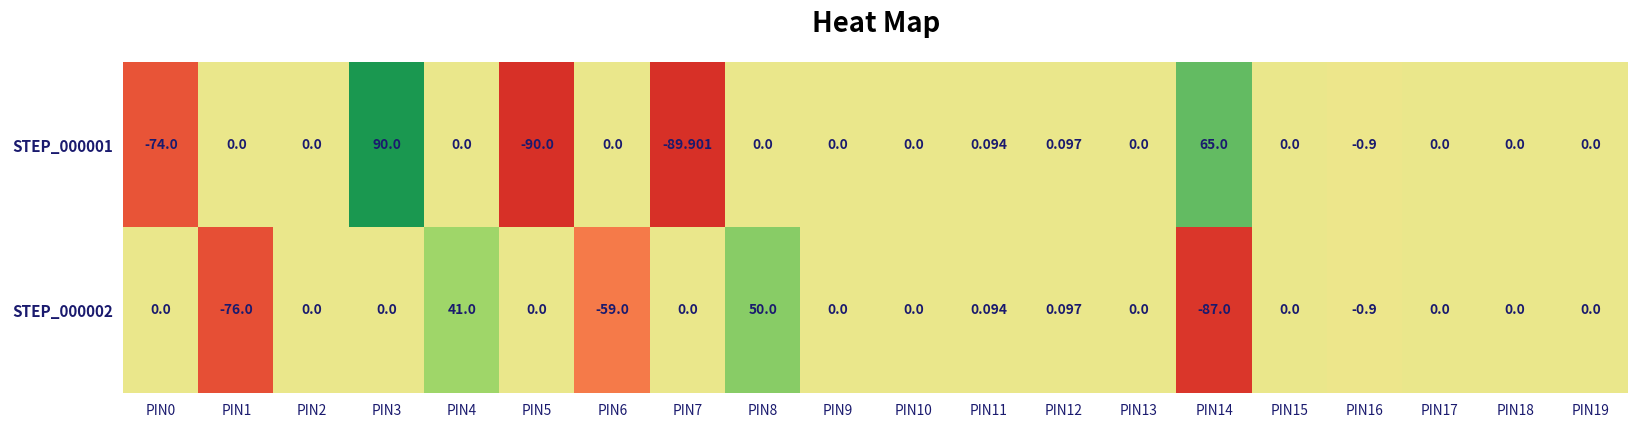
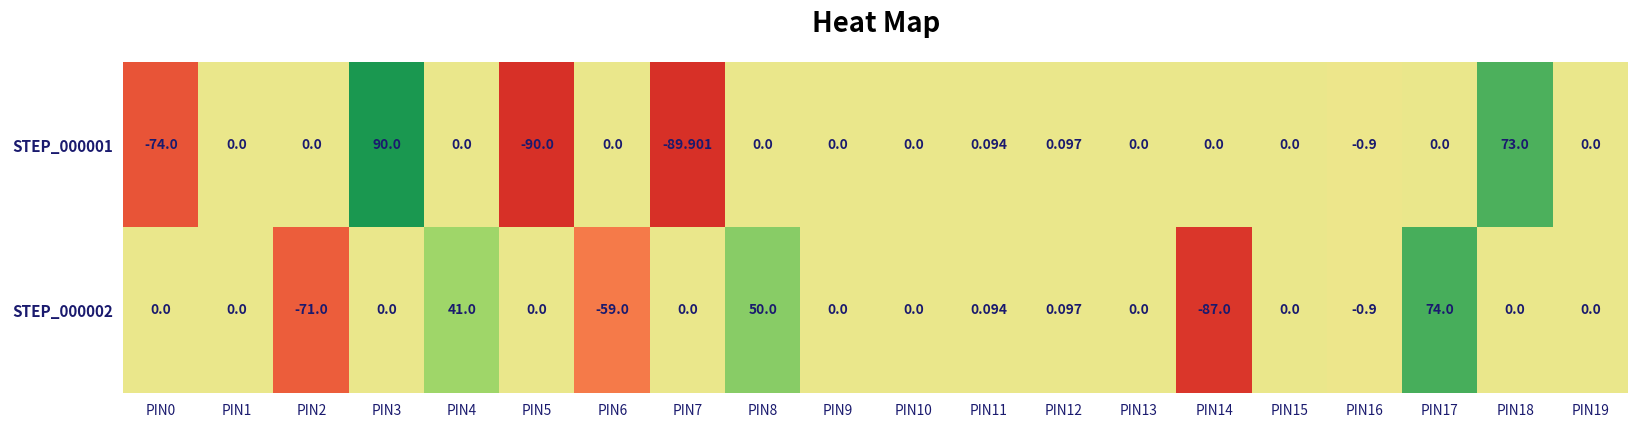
  {
    "STEP_000001": {
      "PIN0": -74.0,
      "PIN1": 0.0,
      "PIN2": 0.0,
      "PIN3": 90.0,
      "PIN4": 0.0,
      "PIN5": -90.0,
      "PIN6": 0.0,
      "PIN7": -89.901,
      "PIN8": 0.0,
      "PIN9": 0.0,
      "PIN10": 0.0,
      "PIN11": 0.094,
      "PIN12": 0.097,
      "PIN13": 0.0,
-     "PIN14": 65.0,
+     "PIN14": 0.0,
      "PIN15": 0.0,
      "PIN16": -0.9,
      "PIN17": 0.0,
-     "PIN18": 0.0,
+     "PIN18": 73.0,
      "PIN19": 0.0
    },
    "STEP_000002": {
      "PIN0": 0.0,
-     "PIN1": -76.0,
-     "PIN2": 0.0,
+     "PIN1": 0.0,
+     "PIN2": -71.0,
      "PIN3": 0.0,
      "PIN4": 41.0,
      "PIN5": 0.0,
      "PIN6": -59.0,
      "PIN7": 0.0,
      "PIN8": 50.0,
      "PIN9": 0.0,
      "PIN10": 0.0,
      "PIN11": 0.094,
      "PIN12": 0.097,
      "PIN13": 0.0,
      "PIN14": -87.0,
      "PIN15": 0.0,
      "PIN16": -0.9,
-     "PIN17": 0.0,
+     "PIN17": 74.0,
      "PIN18": 0.0,
      "PIN19": 0.0
    }
  }
